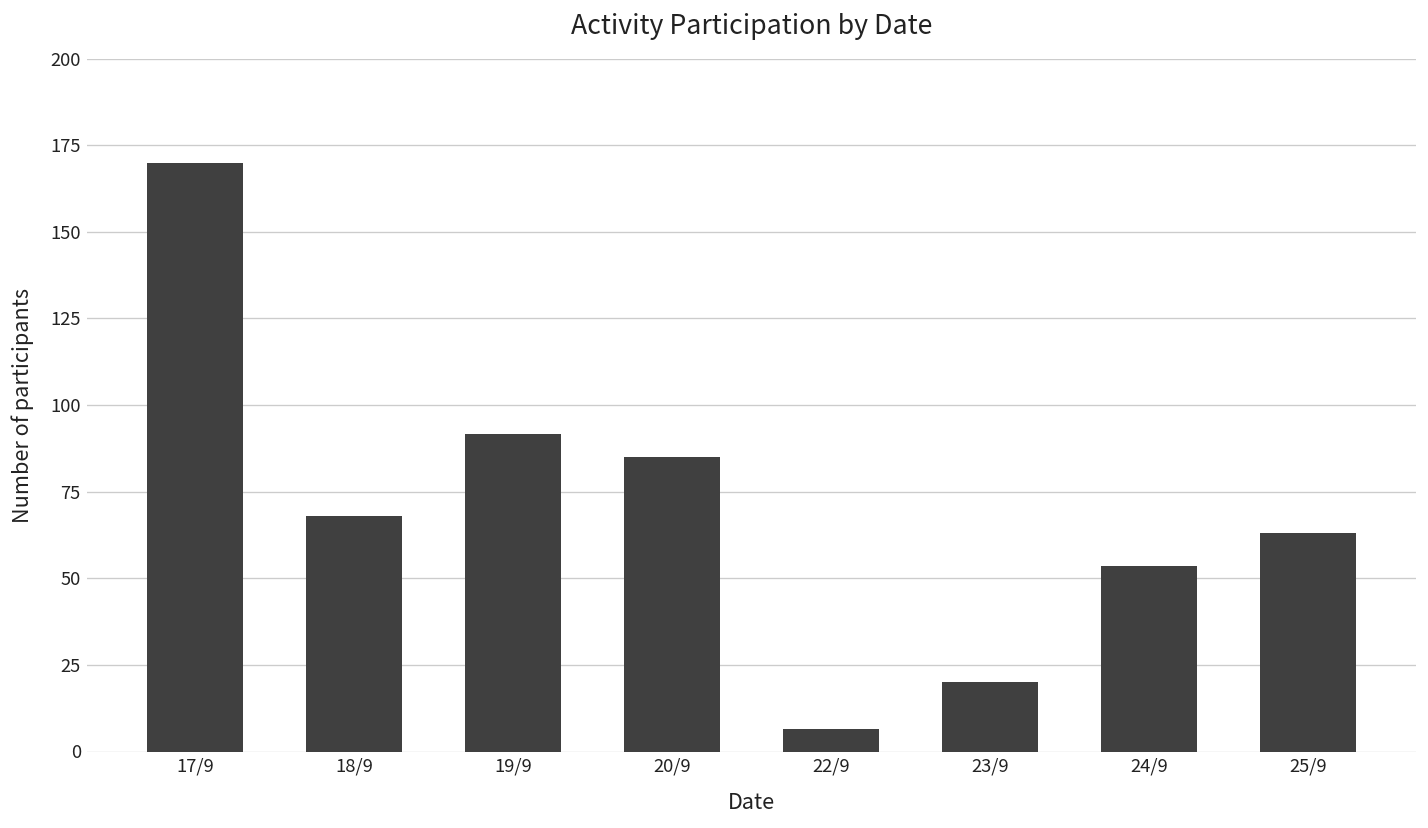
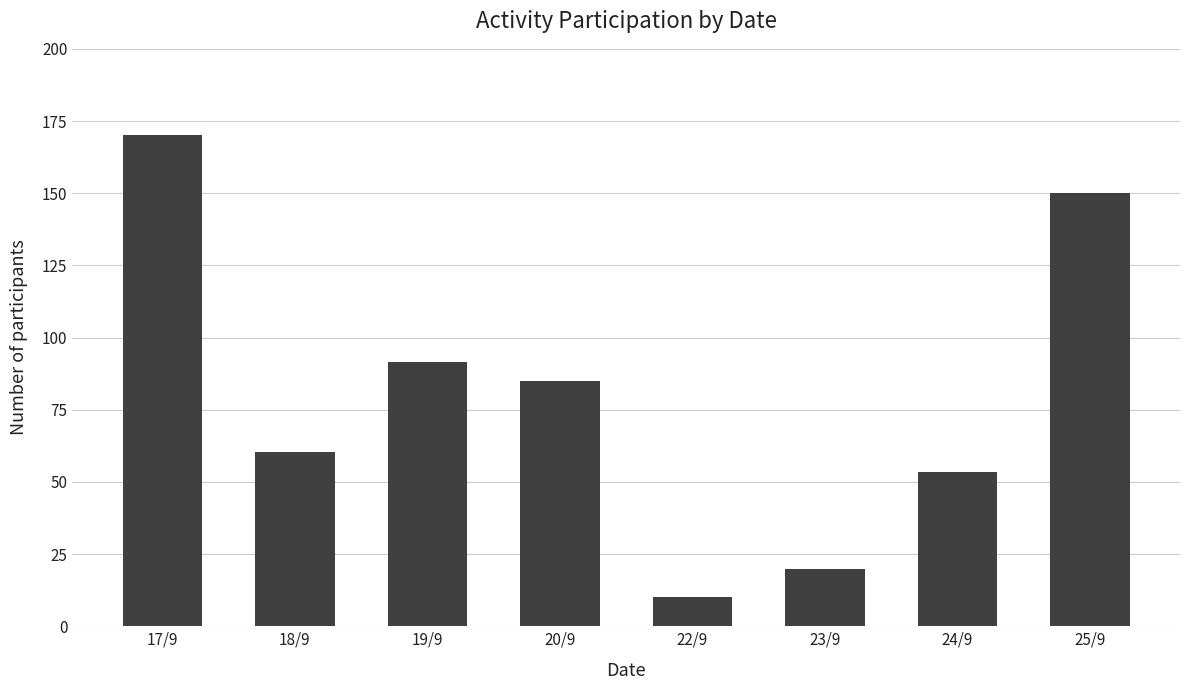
  {
    "17/9": 170,
-   "18/9": 68,
+   "18/9": 60,
    "19/9": 92,
    "20/9": 85,
-   "22/9": 6,
+   "22/9": 10,
    "23/9": 20,
    "24/9": 53,
-   "25/9": 63
+   "25/9": 150
  }
